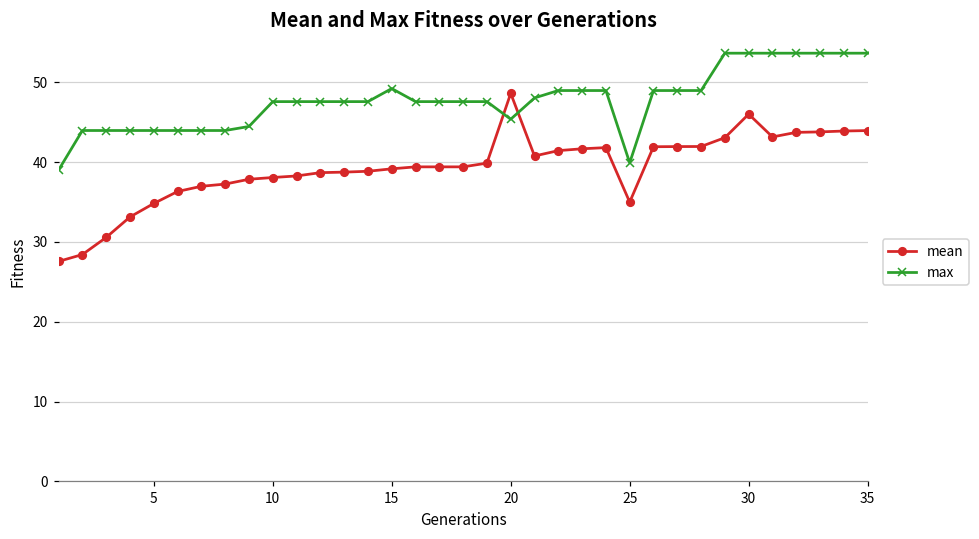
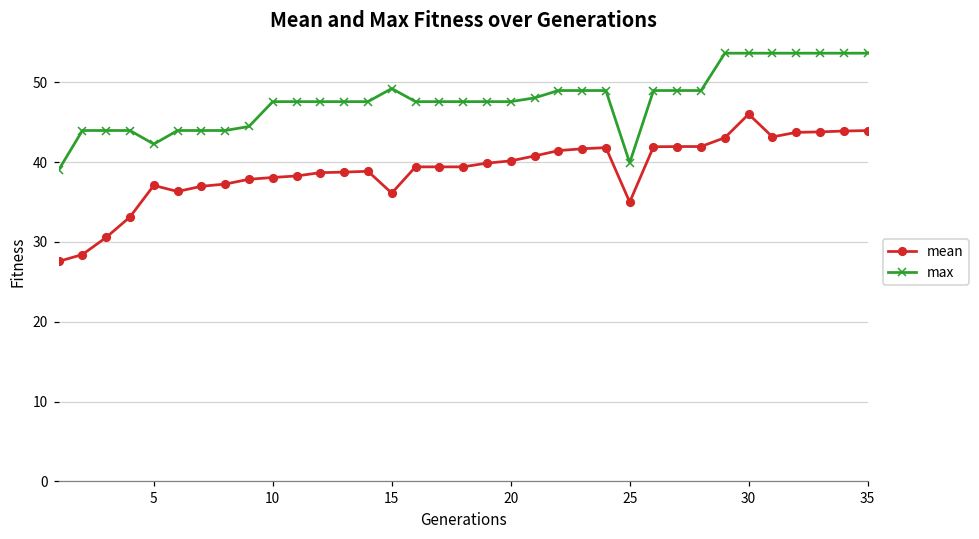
  {
    "mean": {
-     "5": 35,
+     "5": 37,
      "10": 38,
-     "15": 39,
-     "20": 49,
+     "15": 36,
+     "20": 40,
      "25": 35,
      "30": 46,
      "35": 44
    },
    "max": {
-     "5": 44,
+     "5": 42,
      "10": 48,
      "15": 49,
-     "20": 45,
+     "20": 48,
      "25": 40,
      "30": 54,
      "35": 54
    }
  }
